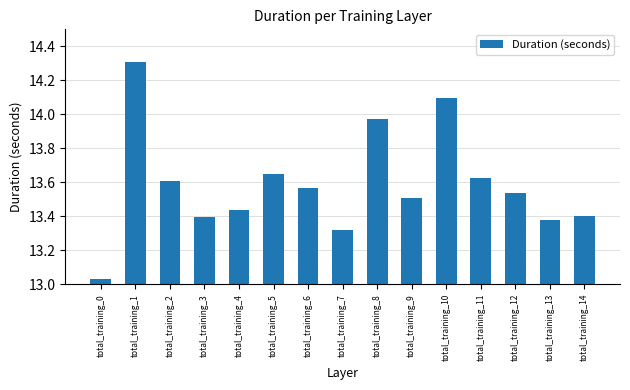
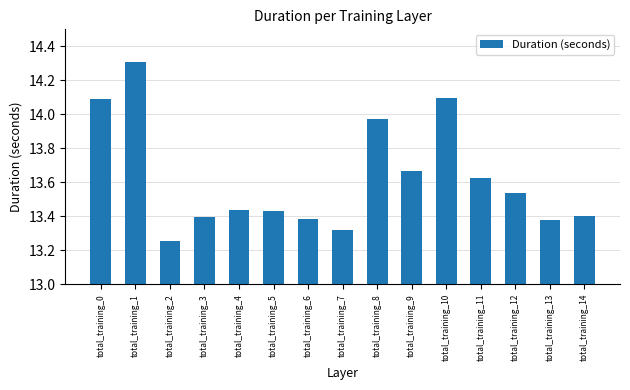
  {
-   "total_training_0": 13.03,
+   "total_training_0": 14.09,
    "total_training_1": 14.31,
-   "total_training_2": 13.61,
+   "total_training_2": 13.26,
    "total_training_3": 13.39,
    "total_training_4": 13.44,
-   "total_training_5": 13.65,
-   "total_training_6": 13.57,
+   "total_training_5": 13.43,
+   "total_training_6": 13.39,
    "total_training_7": 13.32,
    "total_training_8": 13.97,
-   "total_training_9": 13.51,
+   "total_training_9": 13.66,
    "total_training_10": 14.09,
    "total_training_11": 13.63,
    "total_training_12": 13.54,
    "total_training_13": 13.38,
    "total_training_14": 13.40
  }
